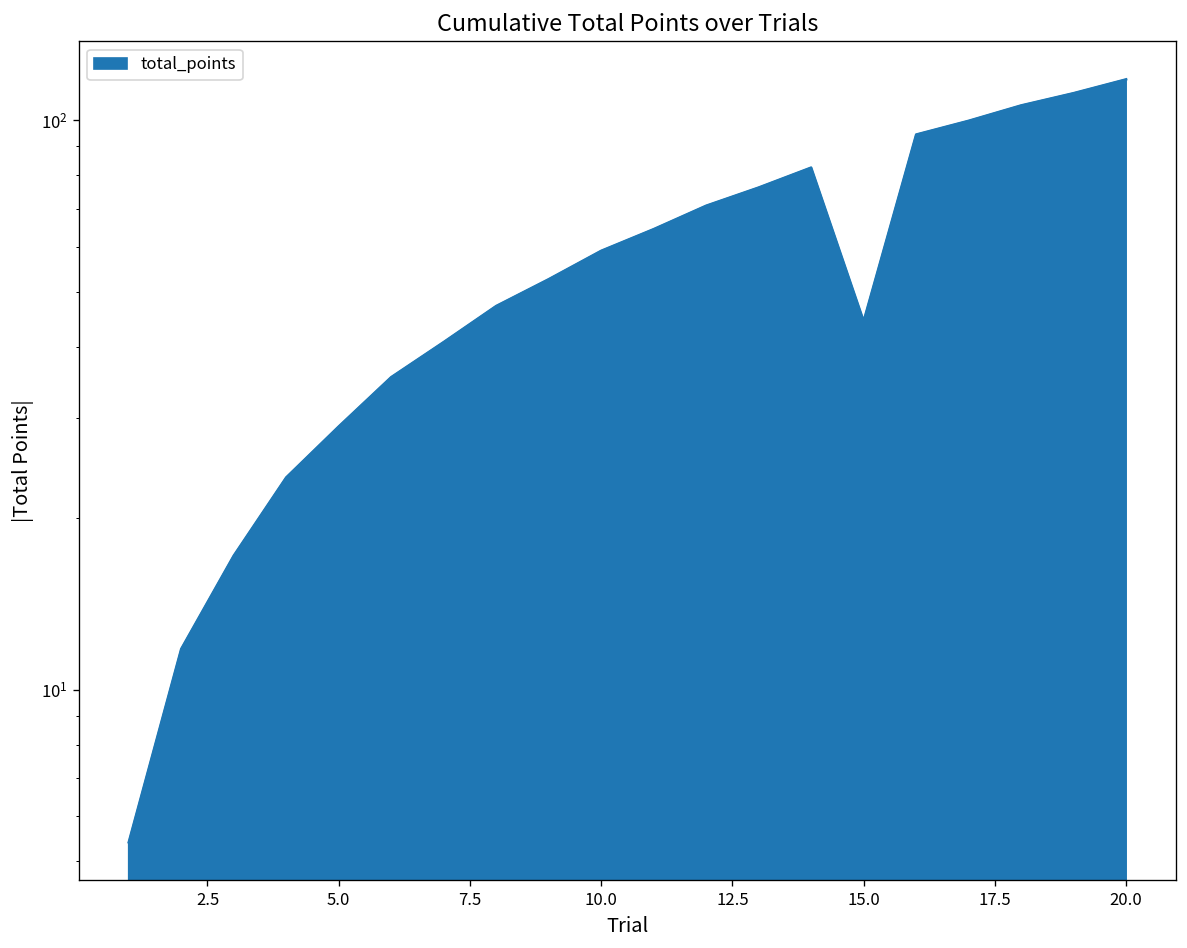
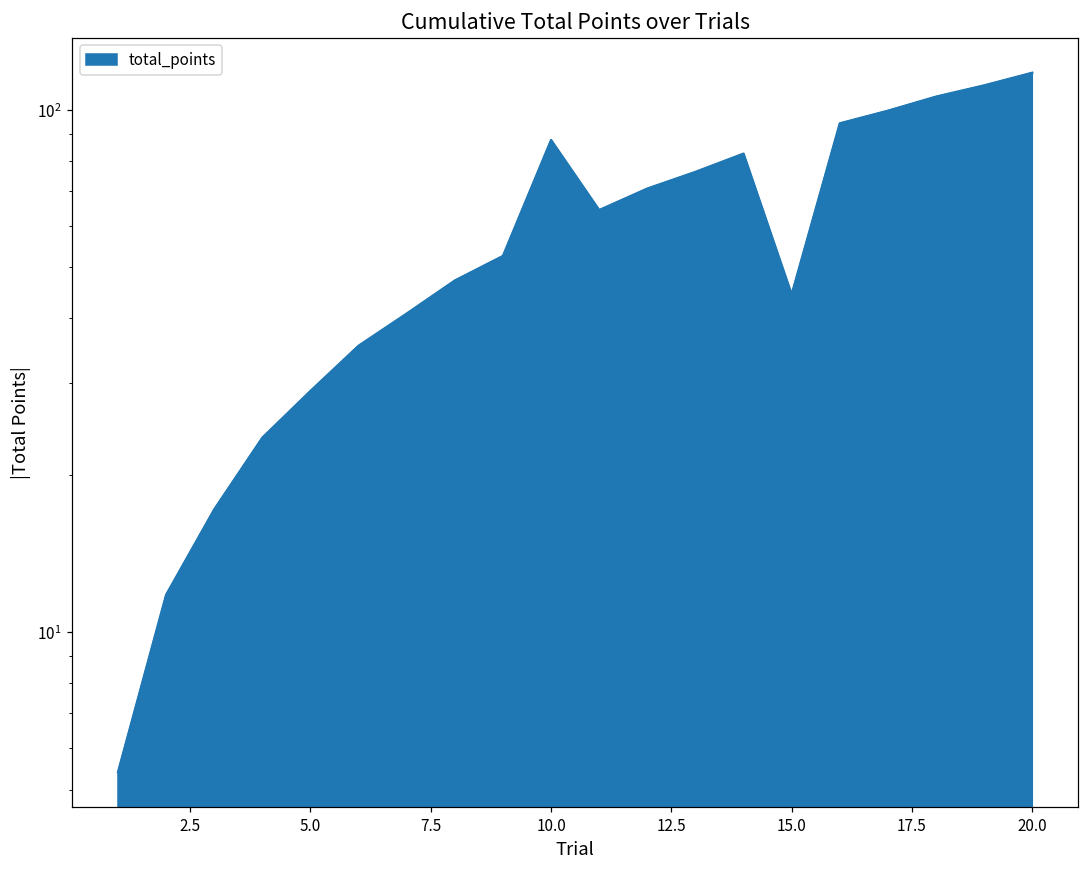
  {
    "5.0": 29,
-   "10.0": 59,
+   "10.0": 88,
    "15.0": 44,
    "20.0": 118
  }
